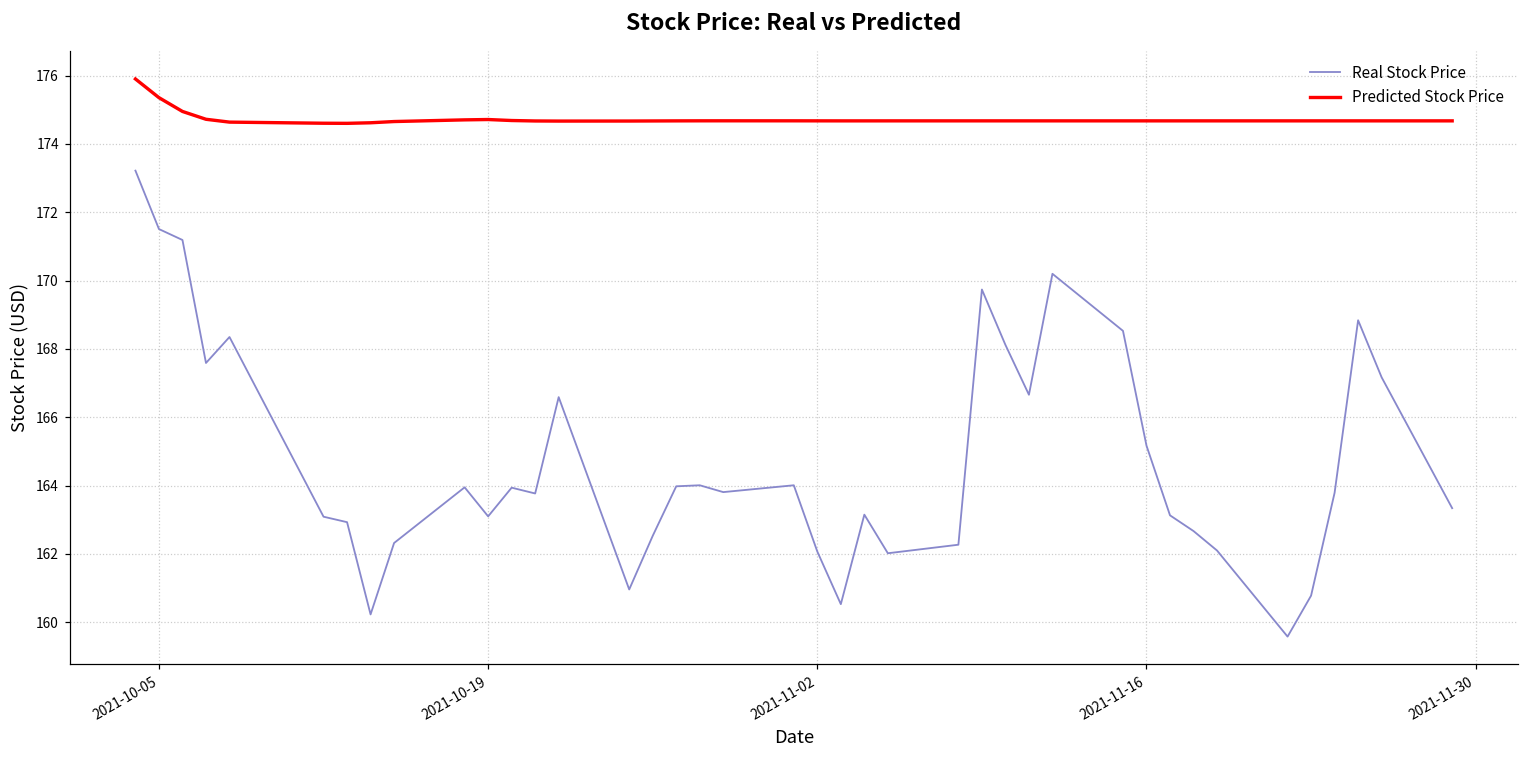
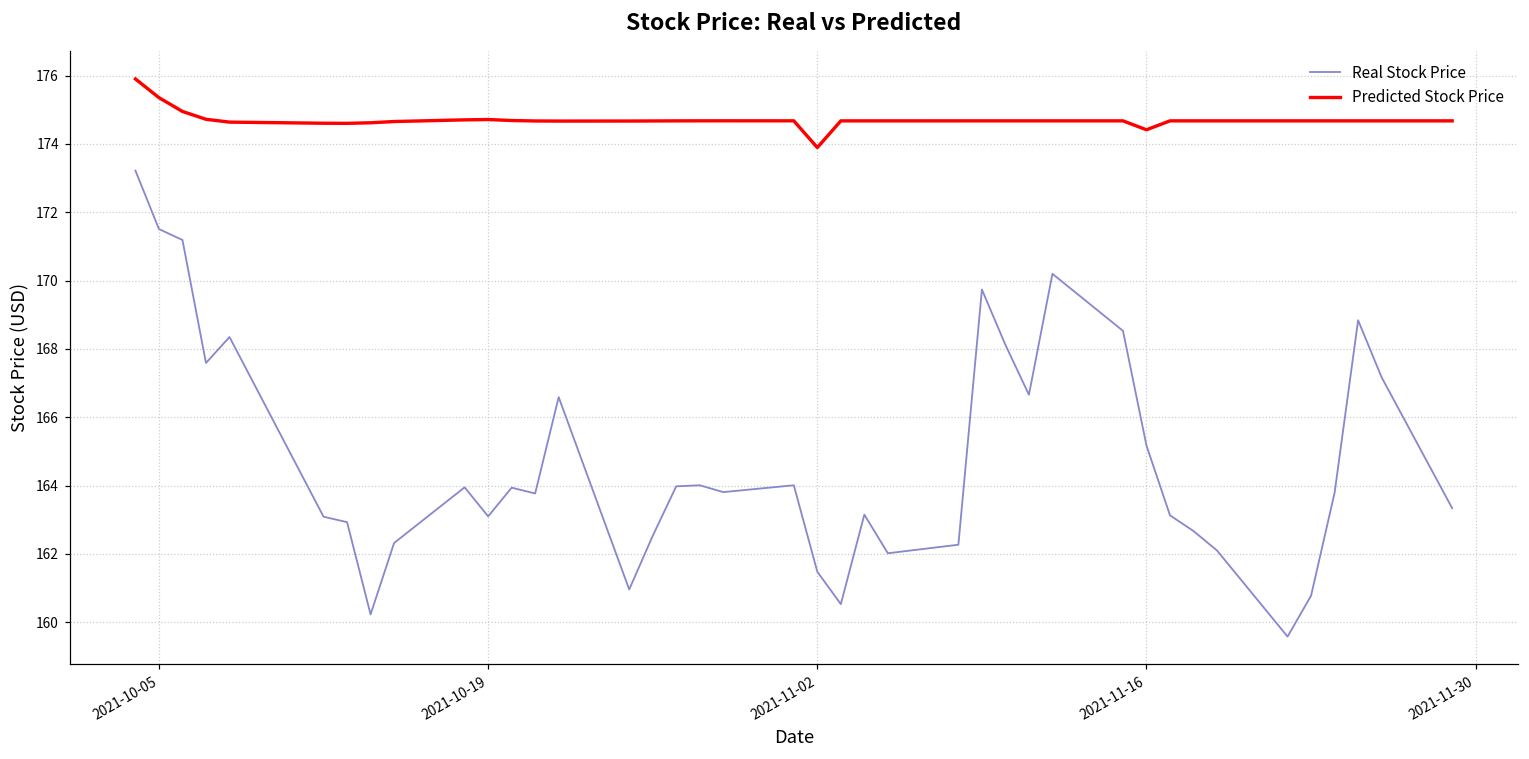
  {
    "Real Stock Price": {
      "2021-10-05": 171.5,
      "2021-10-19": 163.1,
-     "2021-11-02": 162.1,
+     "2021-11-02": 161.5,
      "2021-11-16": 165.2
    },
    "Predicted Stock Price": {
      "2021-10-05": 175.4,
      "2021-10-19": 174.7,
-     "2021-11-02": 174.7,
-     "2021-11-16": 174.7
+     "2021-11-02": 173.9,
+     "2021-11-16": 174.4
    }
  }
